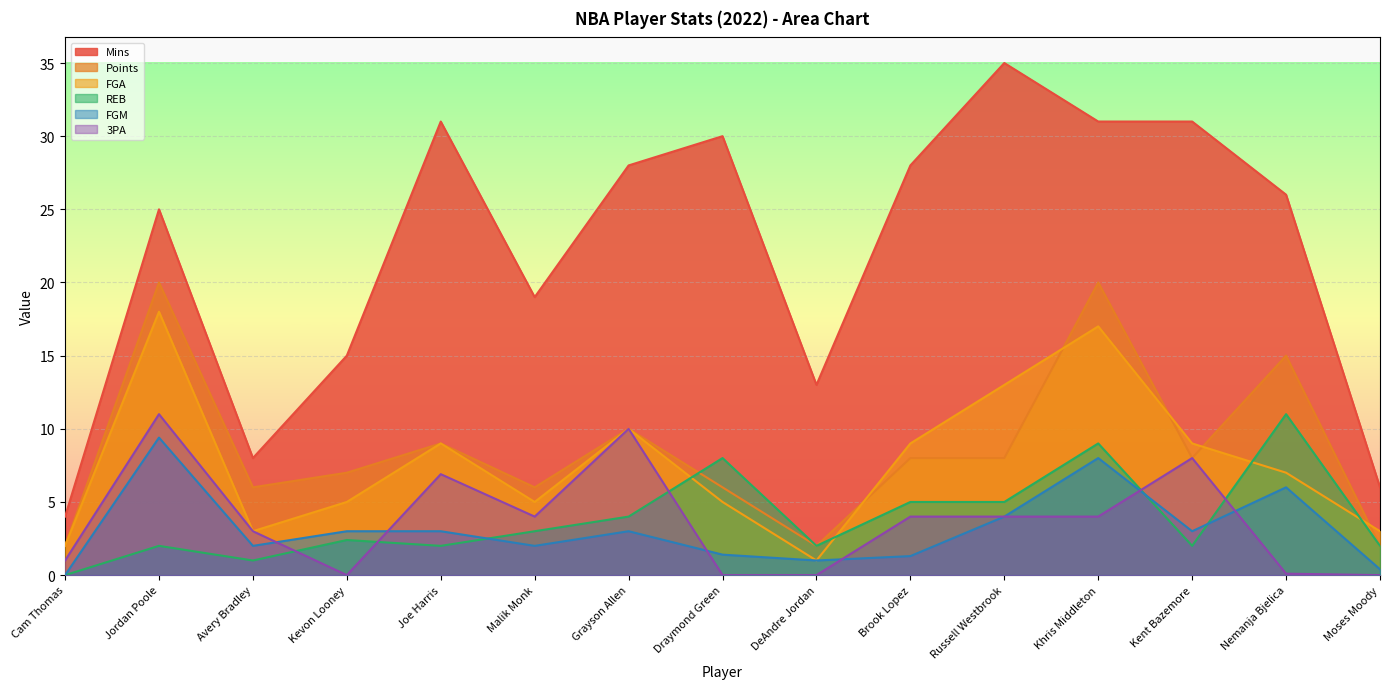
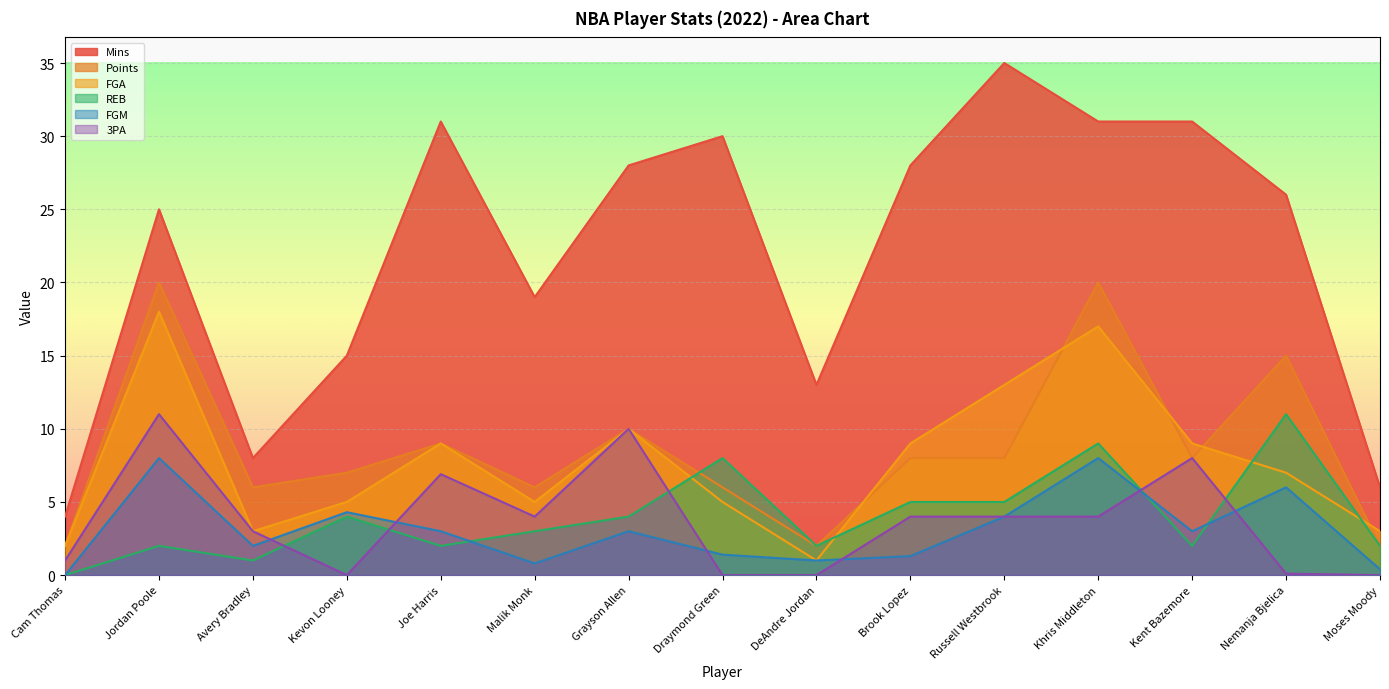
  {
    "REB": {
      "Jordan Poole": 2.0,
      "Avery Bradley": 1.0,
-     "Kevon Looney": 2.4,
+     "Kevon Looney": 4.0,
      "Joe Harris": 2.0,
      "Malik Monk": 3.0,
      "Grayson Allen": 4.0,
      "Draymond Green": 8.0,
      "Brook Lopez": 5.0,
      "Russell Westbrook": 5.0,
      "Khris Middleton": 9.0,
      "Kent Bazemore": 2.0,
      "Nemanja Bjelica": 11.0
    },
    "FGM": {
-     "Jordan Poole": 9.4,
+     "Jordan Poole": 8.0,
      "Avery Bradley": 2.0,
-     "Kevon Looney": 3.0,
+     "Kevon Looney": 4.3,
      "Joe Harris": 3.0,
-     "Malik Monk": 2.0,
+     "Malik Monk": 0.8,
      "Grayson Allen": 3.0,
      "Draymond Green": 1.4,
      "Brook Lopez": 1.3,
      "Khris Middleton": 8.0,
      "Kent Bazemore": 3.0,
      "Nemanja Bjelica": 6.0,
      "Moses Moody": 0.4
    },
    "3PA": {
      "Cam Thomas": 1.0,
      "Jordan Poole": 11.0,
      "Kevon Looney": 0.0,
      "Joe Harris": 6.9,
      "Malik Monk": 4.0,
      "Draymond Green": 0.0,
      "DeAndre Jordan": 0.0,
      "Brook Lopez": 4.0,
      "Khris Middleton": 4.0,
      "Nemanja Bjelica": 0.1,
      "Moses Moody": 0.0
    }
  }
